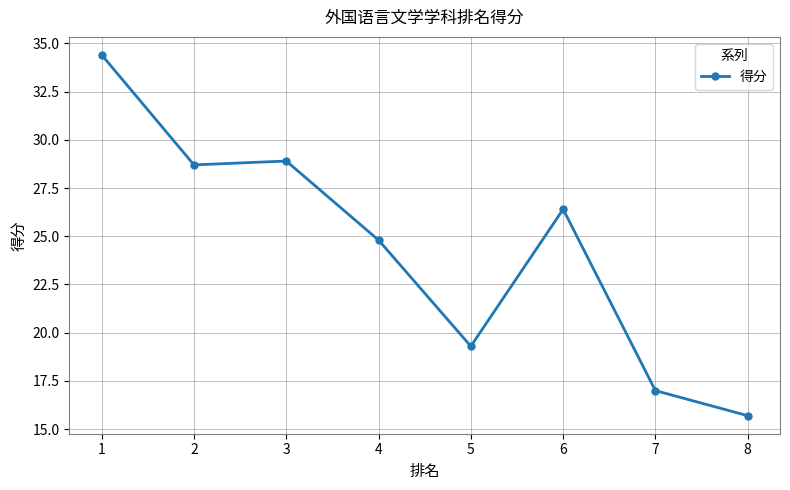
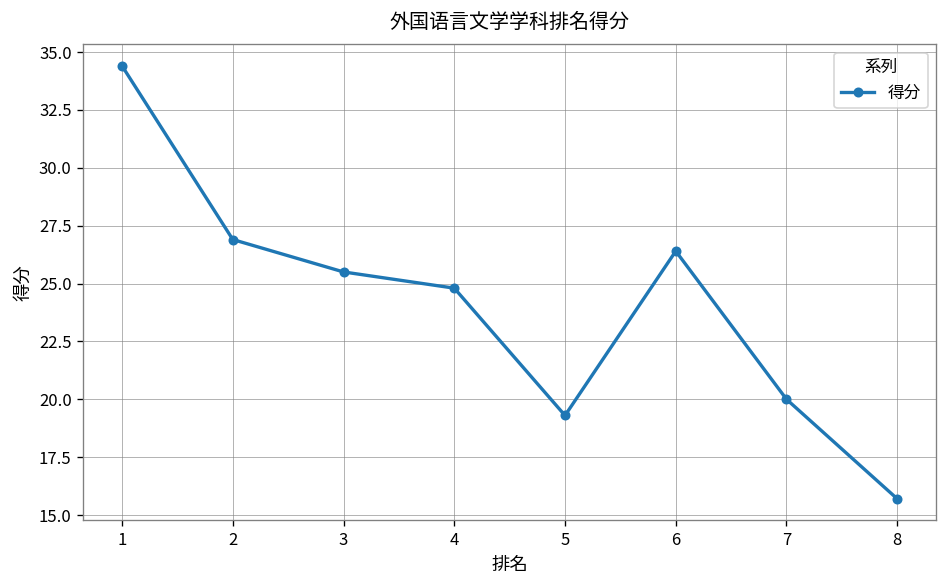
  {
    "1": 34.4,
-   "2": 28.7,
-   "3": 28.9,
+   "2": 26.9,
+   "3": 25.5,
    "4": 24.8,
    "5": 19.3,
    "6": 26.4,
-   "7": 17,
+   "7": 20,
    "8": 15.7
  }
